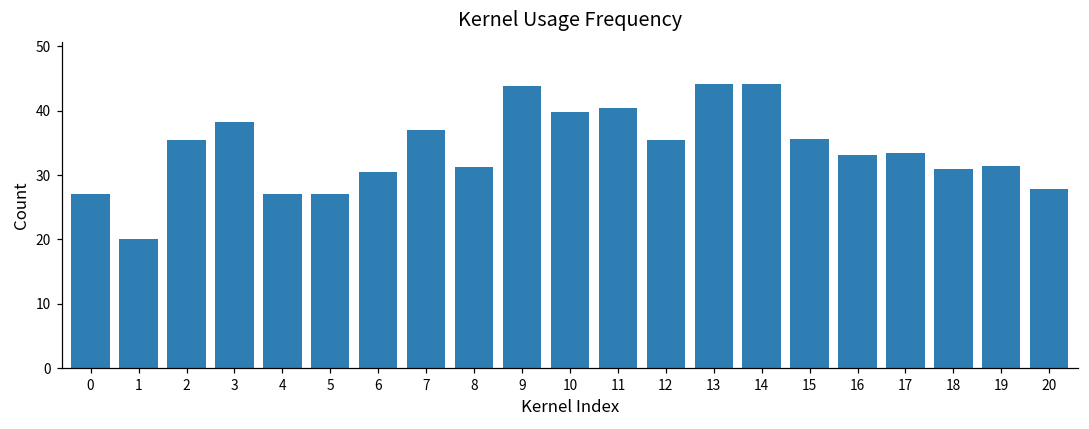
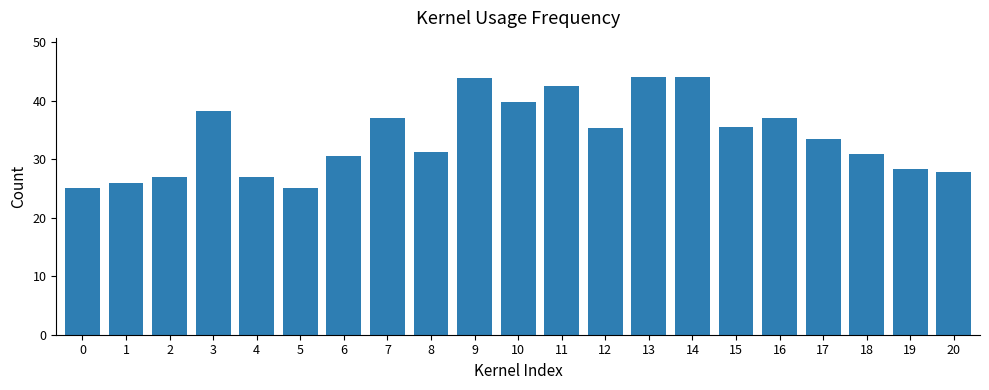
  {
-   "0": 27,
-   "1": 20,
-   "2": 35,
+   "0": 25,
+   "1": 26,
+   "2": 27,
    "3": 38,
    "4": 27,
-   "5": 27,
+   "5": 25,
    "6": 31,
    "7": 37,
    "8": 31,
    "9": 44,
    "10": 40,
-   "11": 40,
+   "11": 42,
    "12": 35,
    "13": 44,
    "14": 44,
    "15": 36,
-   "16": 33,
+   "16": 37,
    "17": 33,
    "18": 31,
-   "19": 31,
+   "19": 28,
    "20": 28
  }
